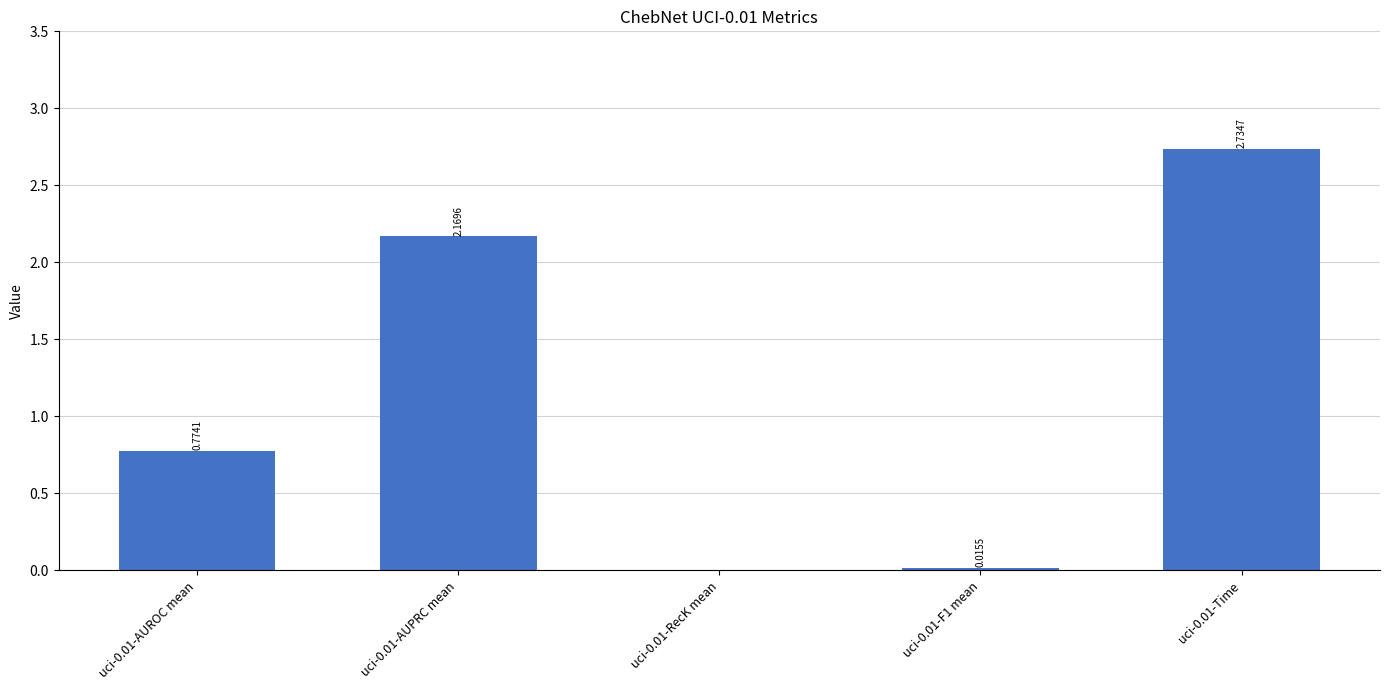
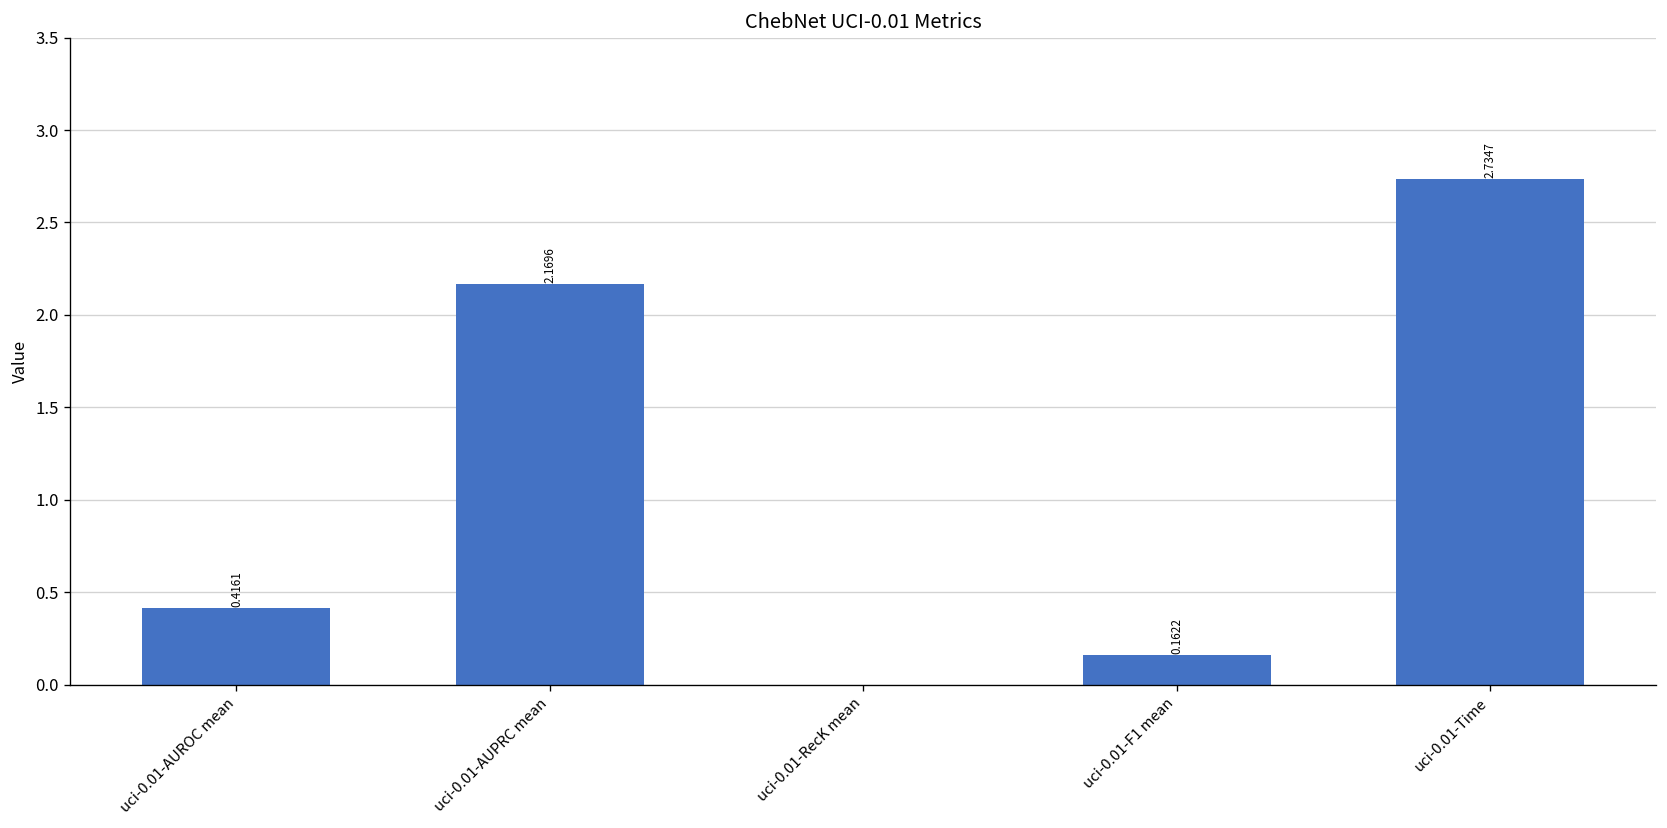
  {
-   "uci-0.01-AUROC mean": 0.7741,
+   "uci-0.01-AUROC mean": 0.4161,
    "uci-0.01-AUPRC mean": 2.1696,
-   "uci-0.01-F1 mean": 0.0155,
+   "uci-0.01-F1 mean": 0.1622,
    "uci-0.01-Time": 2.7347
  }
